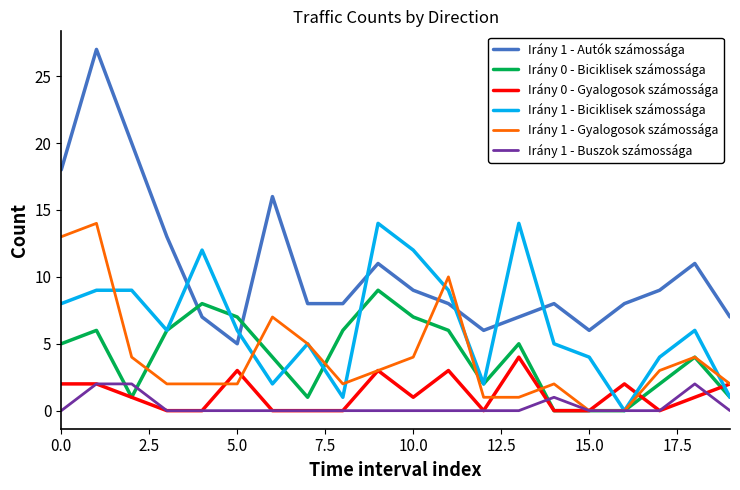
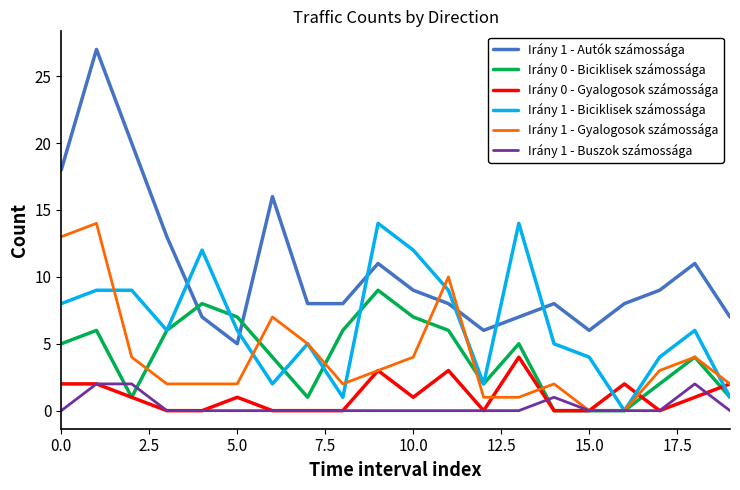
  {
    "Irány 1 - Autók számossága": {
      "0.0": 18,
      "5.0": 5,
      "10.0": 9,
      "15.0": 6
    },
    "Irány 0 - Biciklisek számossága": {
      "0.0": 5,
      "5.0": 7,
      "10.0": 7
    },
    "Irány 0 - Gyalogosok számossága": {
      "0.0": 2,
-     "5.0": 3,
+     "5.0": 1,
      "10.0": 1
    },
    "Irány 1 - Biciklisek számossága": {
      "0.0": 8,
      "5.0": 6,
      "10.0": 12,
      "15.0": 4
    },
    "Irány 1 - Gyalogosok számossága": {
      "0.0": 13,
      "5.0": 2,
      "10.0": 4
    },
    "Irány 1 - Buszok számossága": {
      "0.0": 0,
      "5.0": 0,
      "10.0": 0
    }
  }
